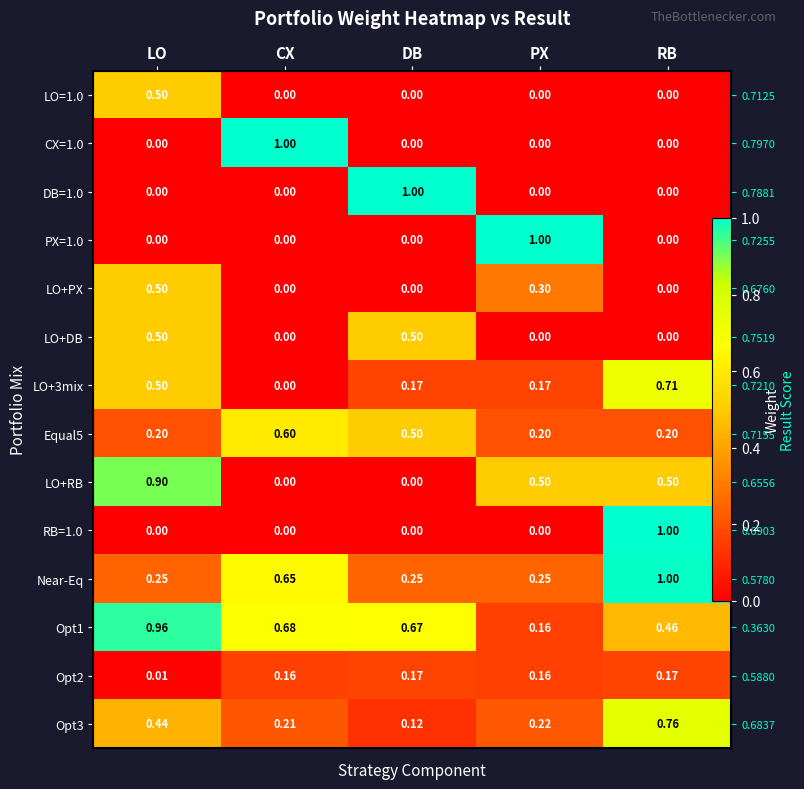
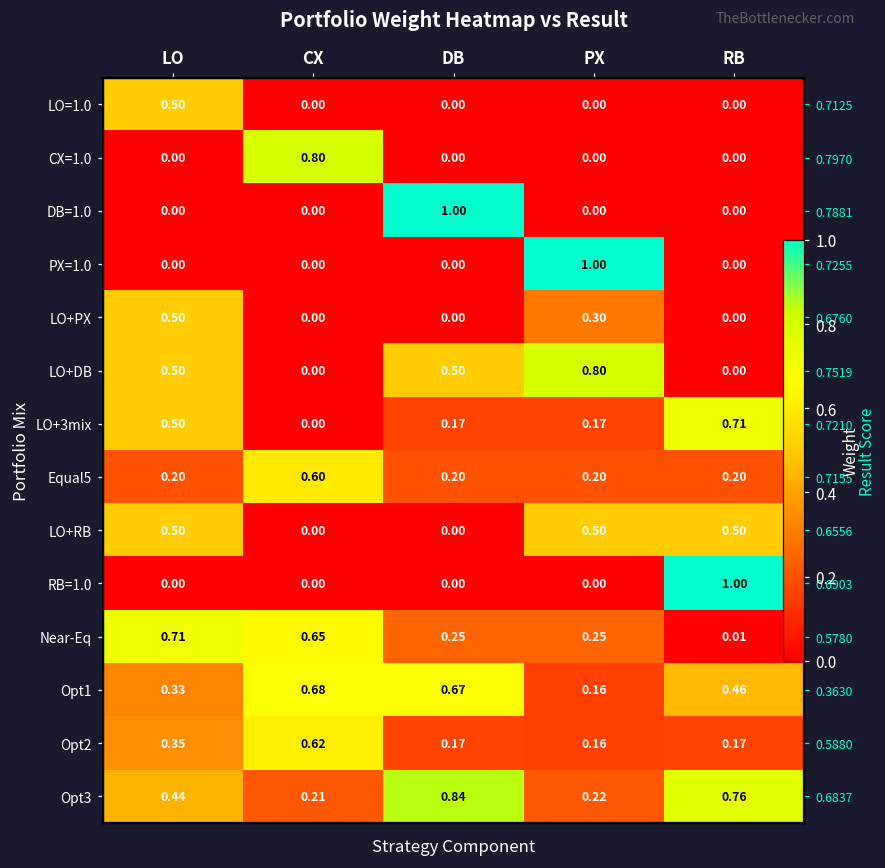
  {
    "LO=1.0": {
      "LO": 0.50,
      "CX": 0.00,
      "DB": 0.00,
      "PX": 0.00,
      "RB": 0.00
    },
    "CX=1.0": {
      "LO": 0.00,
-     "CX": 1.00,
+     "CX": 0.80,
      "DB": 0.00,
      "PX": 0.00,
      "RB": 0.00
    },
    "DB=1.0": {
      "LO": 0.00,
      "CX": 0.00,
      "DB": 1.00,
      "PX": 0.00,
      "RB": 0.00
    },
    "PX=1.0": {
      "LO": 0.00,
      "CX": 0.00,
      "DB": 0.00,
      "PX": 1.00,
      "RB": 0.00
    },
    "LO+PX": {
      "LO": 0.50,
      "CX": 0.00,
      "DB": 0.00,
      "PX": 0.30,
      "RB": 0.00
    },
    "LO+DB": {
      "LO": 0.50,
      "CX": 0.00,
      "DB": 0.50,
-     "PX": 0.00,
+     "PX": 0.80,
      "RB": 0.00
    },
    "LO+3mix": {
      "LO": 0.50,
      "CX": 0.00,
      "DB": 0.17,
      "PX": 0.17,
      "RB": 0.71
    },
    "Equal5": {
      "LO": 0.20,
      "CX": 0.60,
-     "DB": 0.50,
+     "DB": 0.20,
      "PX": 0.20,
      "RB": 0.20
    },
    "LO+RB": {
-     "LO": 0.90,
+     "LO": 0.50,
      "CX": 0.00,
      "DB": 0.00,
      "PX": 0.50,
      "RB": 0.50
    },
    "RB=1.0": {
      "LO": 0.00,
      "CX": 0.00,
      "DB": 0.00,
      "PX": 0.00,
      "RB": 1.00
    },
    "Near-Eq": {
-     "LO": 0.25,
+     "LO": 0.71,
      "CX": 0.65,
      "DB": 0.25,
      "PX": 0.25,
-     "RB": 1.00
+     "RB": 0.01
    },
    "Opt1": {
-     "LO": 0.96,
+     "LO": 0.33,
      "CX": 0.68,
      "DB": 0.67,
      "PX": 0.16,
      "RB": 0.46
    },
    "Opt2": {
-     "LO": 0.01,
-     "CX": 0.16,
+     "LO": 0.35,
+     "CX": 0.62,
      "DB": 0.17,
      "PX": 0.16,
      "RB": 0.17
    },
    "Opt3": {
      "LO": 0.44,
      "CX": 0.21,
-     "DB": 0.12,
+     "DB": 0.84,
      "PX": 0.22,
      "RB": 0.76
    }
  }
